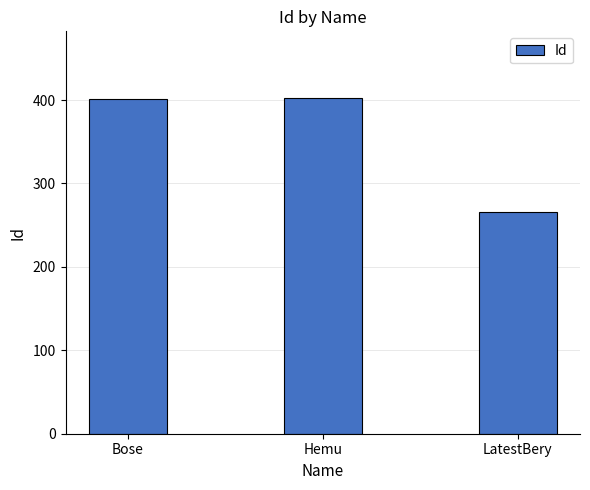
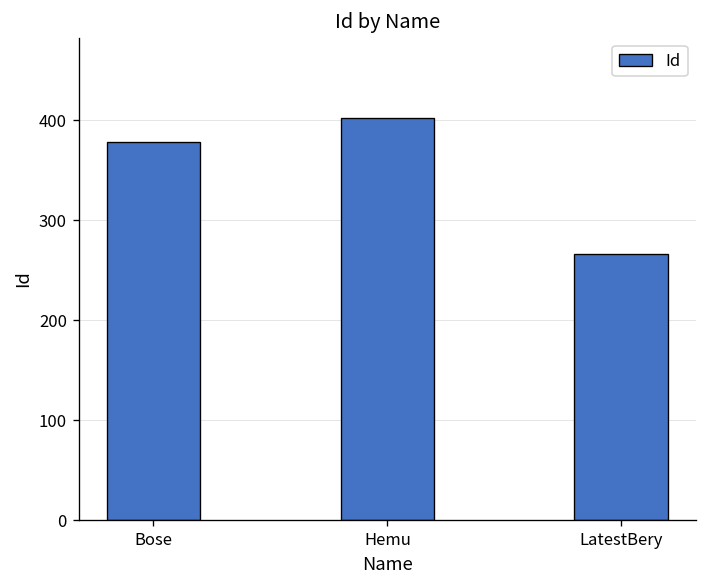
  {
-   "Bose": 400,
+   "Bose": 380,
    "Hemu": 400,
    "LatestBery": 270
  }
